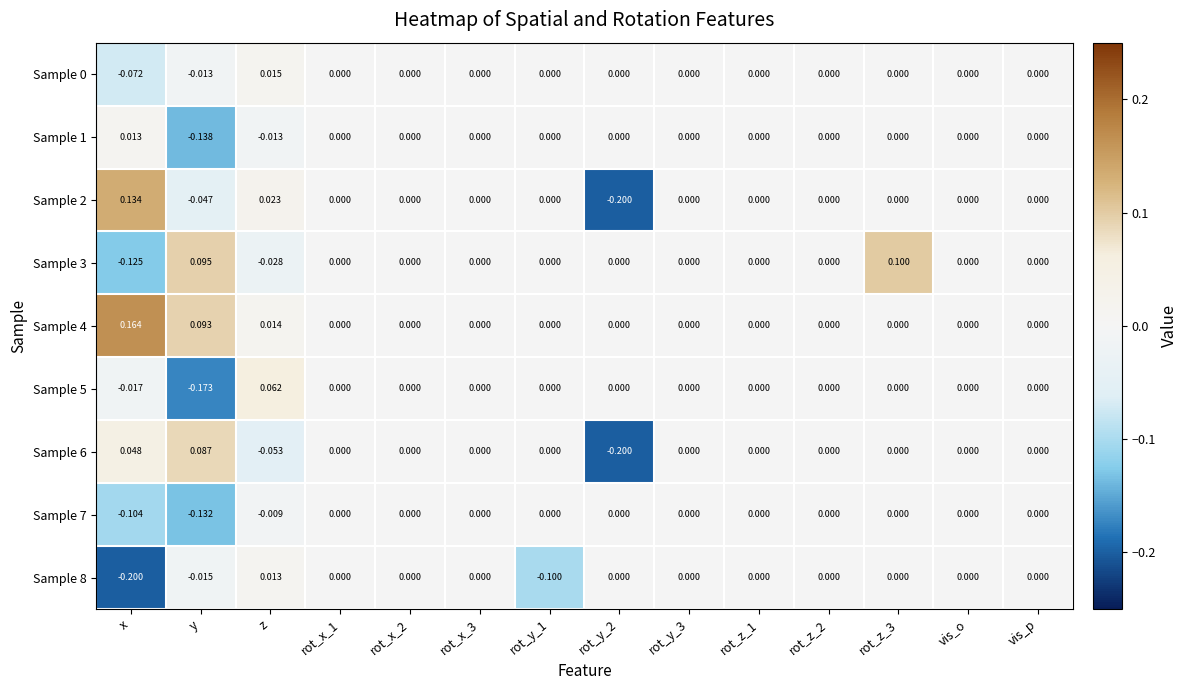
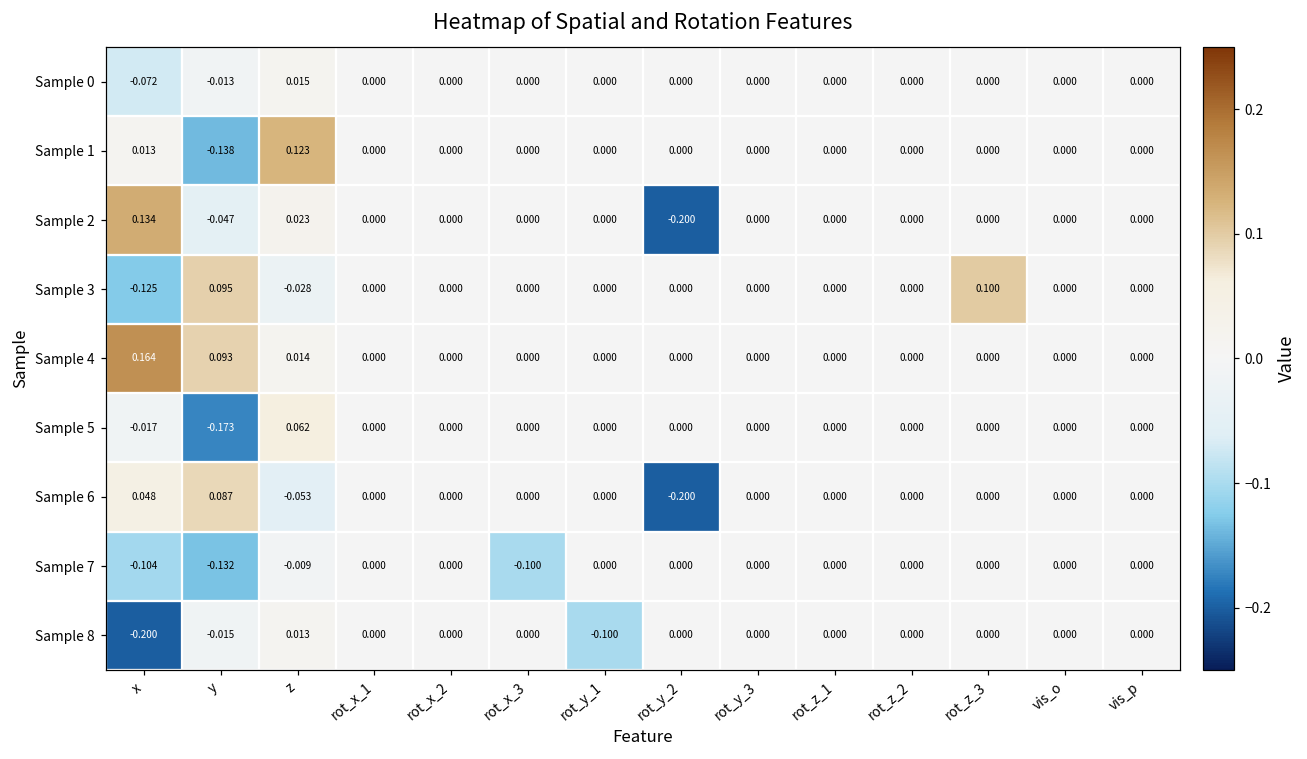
  {
    "Sample 0": {
      "x": -0.072,
      "y": -0.013,
      "z": 0.015,
      "rot_x_1": 0.000,
      "rot_x_2": 0.000,
      "rot_x_3": 0.000,
      "rot_y_1": 0.000,
      "rot_y_2": 0.000,
      "rot_y_3": 0.000,
      "rot_z_1": 0.000,
      "rot_z_2": 0.000,
      "rot_z_3": 0.000,
      "vis_o": 0.000,
      "vis_p": 0.000
    },
    "Sample 1": {
      "x": 0.013,
      "y": -0.138,
-     "z": -0.013,
+     "z": 0.123,
      "rot_x_1": 0.000,
      "rot_x_2": 0.000,
      "rot_x_3": 0.000,
      "rot_y_1": 0.000,
      "rot_y_2": 0.000,
      "rot_y_3": 0.000,
      "rot_z_1": 0.000,
      "rot_z_2": 0.000,
      "rot_z_3": 0.000,
      "vis_o": 0.000,
      "vis_p": 0.000
    },
    "Sample 2": {
      "x": 0.134,
      "y": -0.047,
      "z": 0.023,
      "rot_x_1": 0.000,
      "rot_x_2": 0.000,
      "rot_x_3": 0.000,
      "rot_y_1": 0.000,
      "rot_y_2": -0.200,
      "rot_y_3": 0.000,
      "rot_z_1": 0.000,
      "rot_z_2": 0.000,
      "rot_z_3": 0.000,
      "vis_o": 0.000,
      "vis_p": 0.000
    },
    "Sample 3": {
      "x": -0.125,
      "y": 0.095,
      "z": -0.028,
      "rot_x_1": 0.000,
      "rot_x_2": 0.000,
      "rot_x_3": 0.000,
      "rot_y_1": 0.000,
      "rot_y_2": 0.000,
      "rot_y_3": 0.000,
      "rot_z_1": 0.000,
      "rot_z_2": 0.000,
      "rot_z_3": 0.100,
      "vis_o": 0.000,
      "vis_p": 0.000
    },
    "Sample 4": {
      "x": 0.164,
      "y": 0.093,
      "z": 0.014,
      "rot_x_1": 0.000,
      "rot_x_2": 0.000,
      "rot_x_3": 0.000,
      "rot_y_1": 0.000,
      "rot_y_2": 0.000,
      "rot_y_3": 0.000,
      "rot_z_1": 0.000,
      "rot_z_2": 0.000,
      "rot_z_3": 0.000,
      "vis_o": 0.000,
      "vis_p": 0.000
    },
    "Sample 5": {
      "x": -0.017,
      "y": -0.173,
      "z": 0.062,
      "rot_x_1": 0.000,
      "rot_x_2": 0.000,
      "rot_x_3": 0.000,
      "rot_y_1": 0.000,
      "rot_y_2": 0.000,
      "rot_y_3": 0.000,
      "rot_z_1": 0.000,
      "rot_z_2": 0.000,
      "rot_z_3": 0.000,
      "vis_o": 0.000,
      "vis_p": 0.000
    },
    "Sample 6": {
      "x": 0.048,
      "y": 0.087,
      "z": -0.053,
      "rot_x_1": 0.000,
      "rot_x_2": 0.000,
      "rot_x_3": 0.000,
      "rot_y_1": 0.000,
      "rot_y_2": -0.200,
      "rot_y_3": 0.000,
      "rot_z_1": 0.000,
      "rot_z_2": 0.000,
      "rot_z_3": 0.000,
      "vis_o": 0.000,
      "vis_p": 0.000
    },
    "Sample 7": {
      "x": -0.104,
      "y": -0.132,
      "z": -0.009,
      "rot_x_1": 0.000,
      "rot_x_2": 0.000,
-     "rot_x_3": 0.000,
+     "rot_x_3": -0.100,
      "rot_y_1": 0.000,
      "rot_y_2": 0.000,
      "rot_y_3": 0.000,
      "rot_z_1": 0.000,
      "rot_z_2": 0.000,
      "rot_z_3": 0.000,
      "vis_o": 0.000,
      "vis_p": 0.000
    },
    "Sample 8": {
      "x": -0.200,
      "y": -0.015,
      "z": 0.013,
      "rot_x_1": 0.000,
      "rot_x_2": 0.000,
      "rot_x_3": 0.000,
      "rot_y_1": -0.100,
      "rot_y_2": 0.000,
      "rot_y_3": 0.000,
      "rot_z_1": 0.000,
      "rot_z_2": 0.000,
      "rot_z_3": 0.000,
      "vis_o": 0.000,
      "vis_p": 0.000
    }
  }
